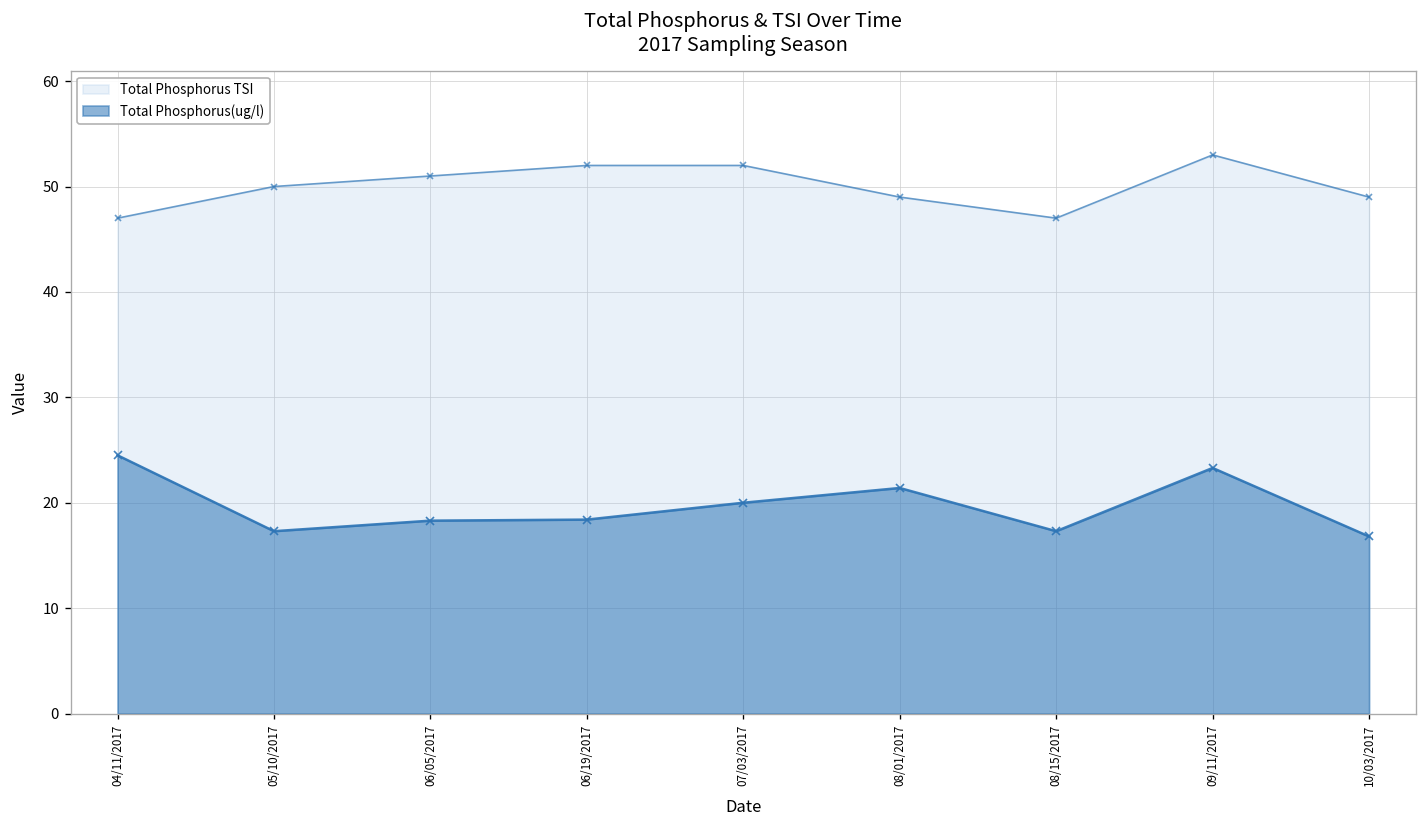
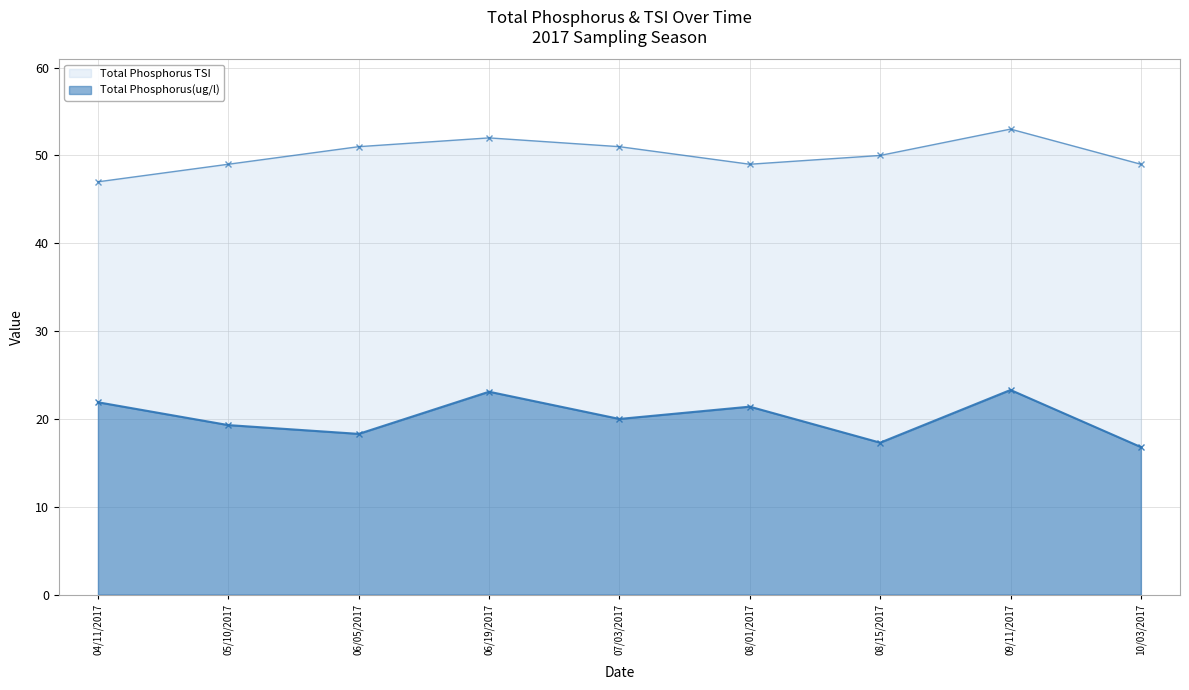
  {
    "Total Phosphorus TSI": {
      "04/11/2017": 47,
-     "05/10/2017": 50,
+     "05/10/2017": 49,
      "06/05/2017": 51,
      "06/19/2017": 52,
-     "07/03/2017": 52,
+     "07/03/2017": 51,
      "08/01/2017": 49,
-     "08/15/2017": 47,
+     "08/15/2017": 50,
      "09/11/2017": 53,
      "10/03/2017": 49
    },
    "Total Phosphorus(ug/l)": {
-     "04/11/2017": 25,
-     "05/10/2017": 17,
+     "04/11/2017": 22,
+     "05/10/2017": 19,
      "06/05/2017": 18,
-     "06/19/2017": 18,
+     "06/19/2017": 23,
      "07/03/2017": 20,
      "08/01/2017": 21,
      "08/15/2017": 17,
      "09/11/2017": 23,
      "10/03/2017": 17
    }
  }
